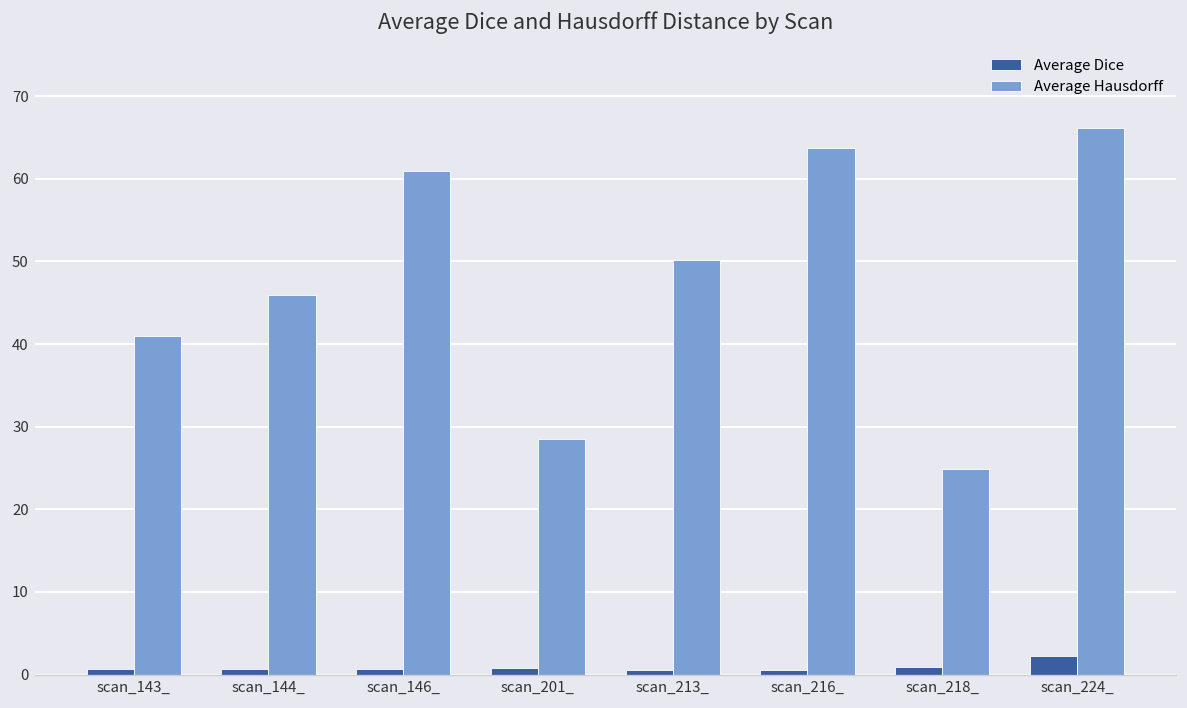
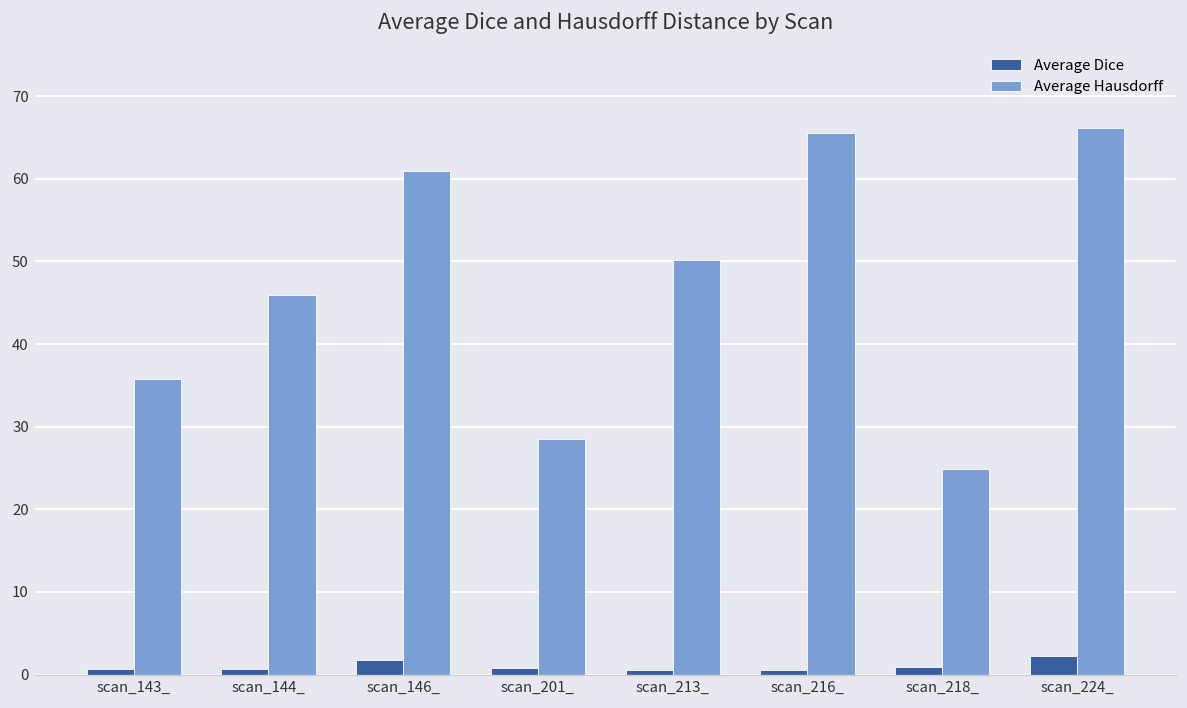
  {
    "Average Dice": {
      "scan_143_": 1,
      "scan_144_": 1,
-     "scan_146_": 1,
+     "scan_146_": 2,
      "scan_201_": 1,
      "scan_213_": 1,
      "scan_216_": 1,
      "scan_218_": 1,
      "scan_224_": 2
    },
    "Average Hausdorff": {
-     "scan_143_": 41,
+     "scan_143_": 36,
      "scan_144_": 46,
      "scan_146_": 61,
      "scan_201_": 28,
      "scan_213_": 50,
-     "scan_216_": 64,
+     "scan_216_": 66,
      "scan_218_": 25,
      "scan_224_": 66
    }
  }
